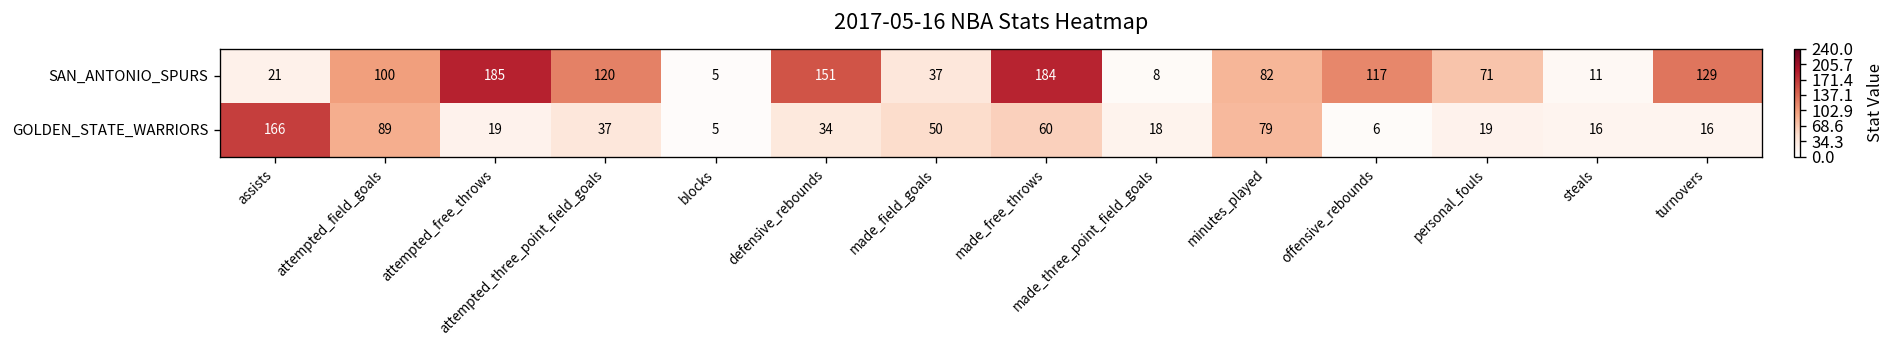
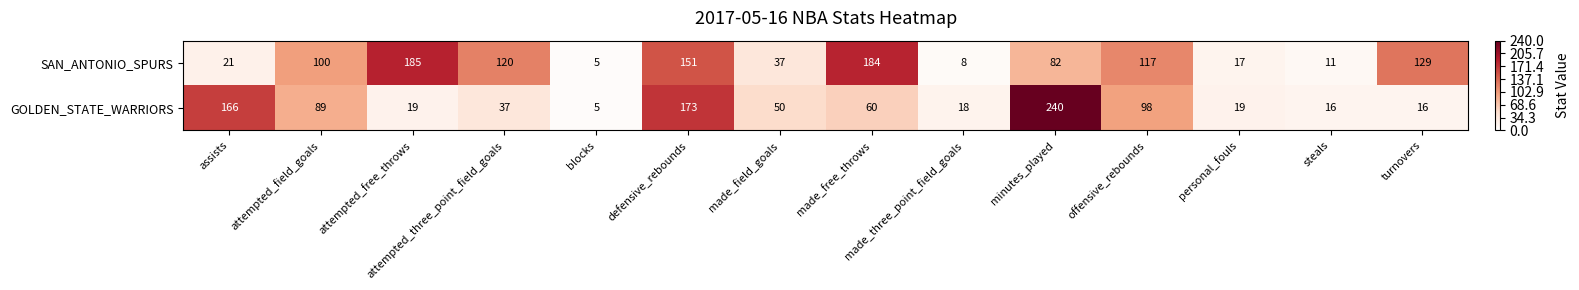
  {
    "SAN_ANTONIO_SPURS": {
      "assists": 21,
      "attempted_field_goals": 100,
      "attempted_free_throws": 185,
      "attempted_three_point_field_goals": 120,
      "blocks": 5,
      "defensive_rebounds": 151,
      "made_field_goals": 37,
      "made_free_throws": 184,
      "made_three_point_field_goals": 8,
      "minutes_played": 82,
      "offensive_rebounds": 117,
-     "personal_fouls": 71,
+     "personal_fouls": 17,
      "steals": 11,
      "turnovers": 129
    },
    "GOLDEN_STATE_WARRIORS": {
      "assists": 166,
      "attempted_field_goals": 89,
      "attempted_free_throws": 19,
      "attempted_three_point_field_goals": 37,
      "blocks": 5,
-     "defensive_rebounds": 34,
+     "defensive_rebounds": 173,
      "made_field_goals": 50,
      "made_free_throws": 60,
      "made_three_point_field_goals": 18,
-     "minutes_played": 79,
-     "offensive_rebounds": 6,
+     "minutes_played": 240,
+     "offensive_rebounds": 98,
      "personal_fouls": 19,
      "steals": 16,
      "turnovers": 16
    }
  }
